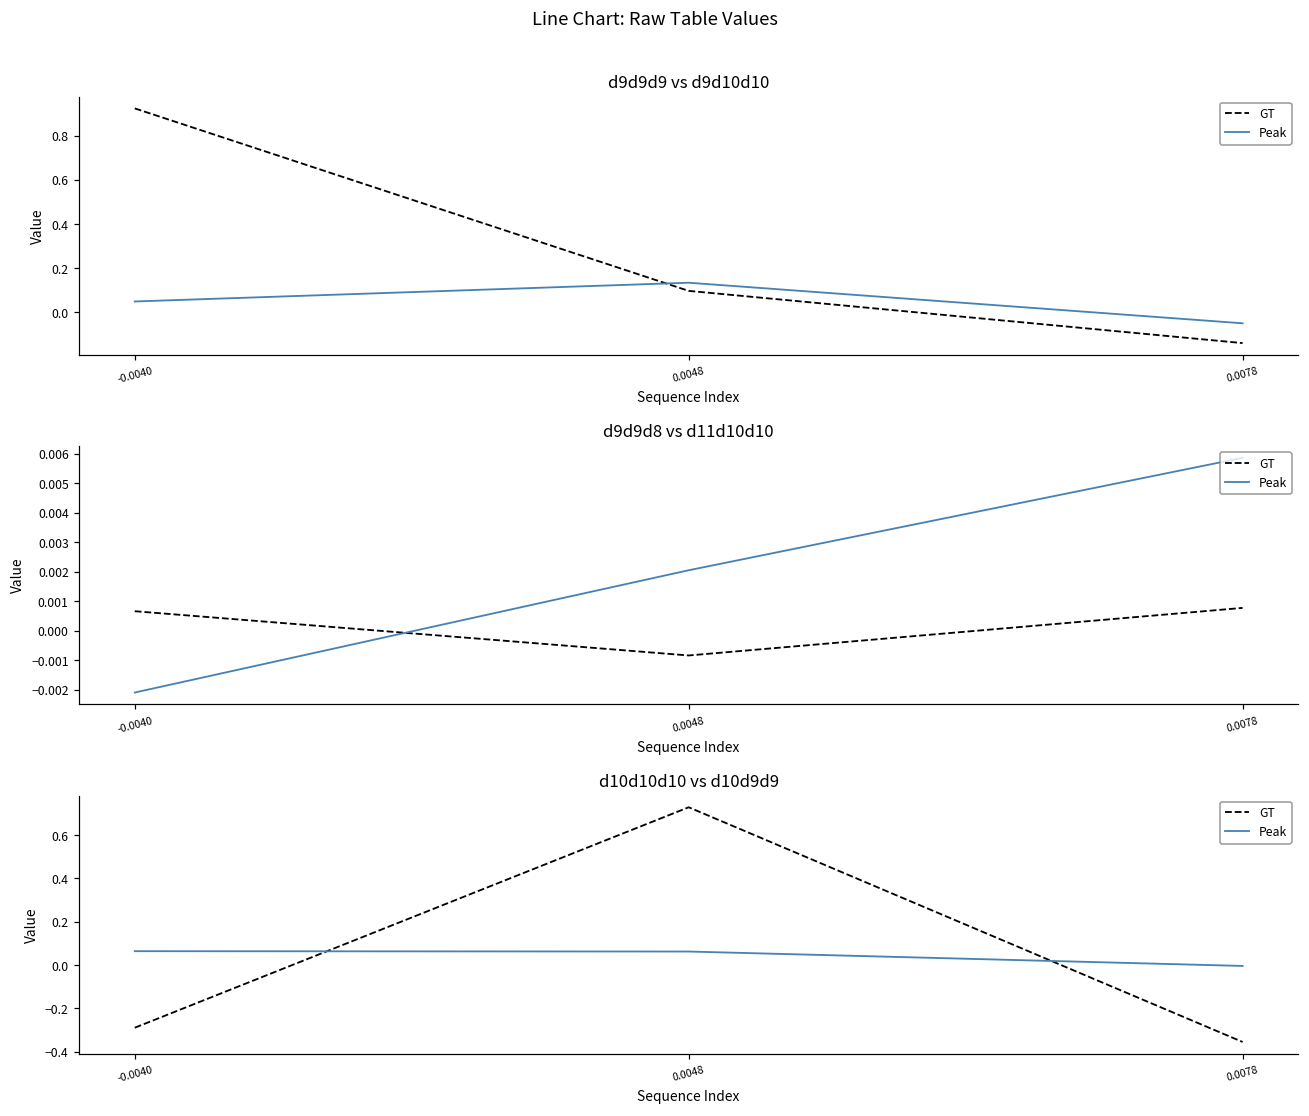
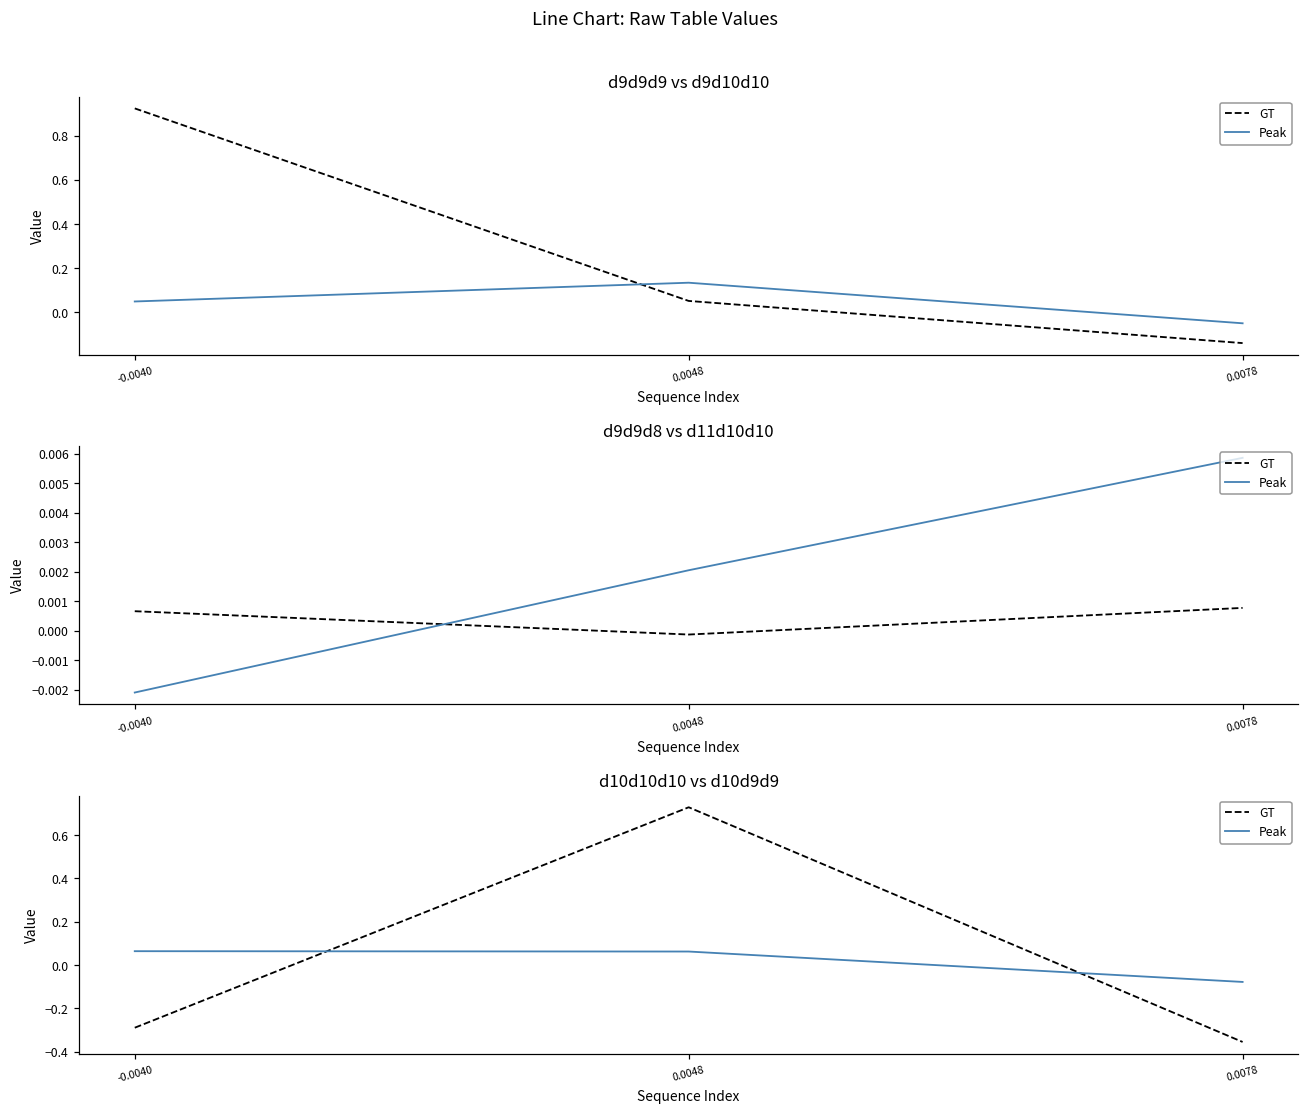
  {
    "d9d9d9 vs d9d10d10": {
      "GT": {
        "-0.0040": 0.92,
-       "0.0048": 0.10,
+       "0.0048": 0.05,
        "0.0078": -0.14
      },
      "Peak": {
        "-0.0040": 0.05,
        "0.0048": 0.13,
        "0.0078": -0.05
      }
    },
    "d9d9d8 vs d11d10d10": {
      "GT": {
        "-0.0040": 0.0007,
-       "0.0048": -0.0008,
+       "0.0048": -0.0001,
        "0.0078": 0.0008
      },
      "Peak": {
        "-0.0040": -0.0021,
        "0.0048": 0.0021
      }
    },
    "d10d10d10 vs d10d9d9": {
      "GT": {
        "-0.0040": -0.29,
        "0.0048": 0.73,
        "0.0078": -0.35
      },
      "Peak": {
        "-0.0040": 0.06,
        "0.0048": 0.06,
-       "0.0078": 0.00
+       "0.0078": -0.08
      }
    }
  }
